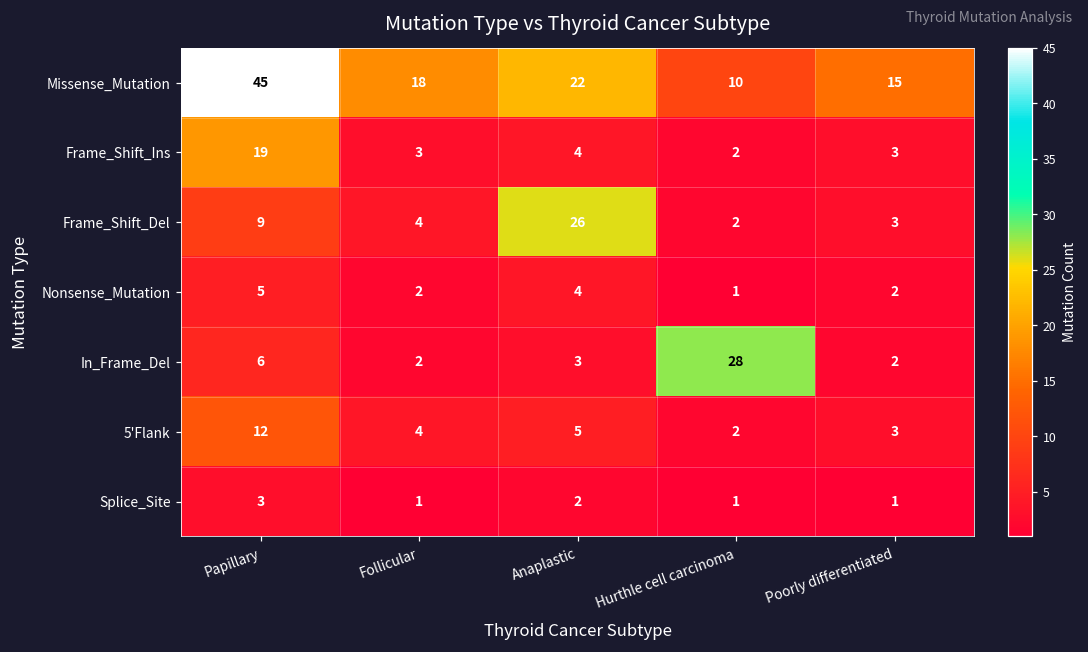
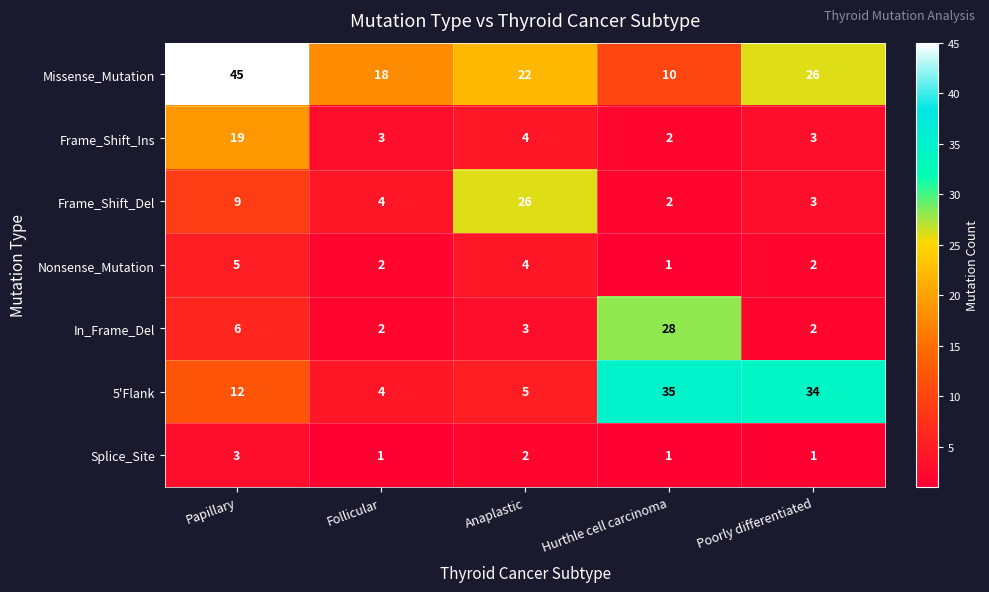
  {
    "Missense_Mutation": {
      "Papillary": 45,
      "Follicular": 18,
      "Anaplastic": 22,
      "Hurthle cell carcinoma": 10,
-     "Poorly differentiated": 15
+     "Poorly differentiated": 26
    },
    "Frame_Shift_Ins": {
      "Papillary": 19,
      "Follicular": 3,
      "Anaplastic": 4,
      "Hurthle cell carcinoma": 2,
      "Poorly differentiated": 3
    },
    "Frame_Shift_Del": {
      "Papillary": 9,
      "Follicular": 4,
      "Anaplastic": 26,
      "Hurthle cell carcinoma": 2,
      "Poorly differentiated": 3
    },
    "Nonsense_Mutation": {
      "Papillary": 5,
      "Follicular": 2,
      "Anaplastic": 4,
      "Hurthle cell carcinoma": 1,
      "Poorly differentiated": 2
    },
    "In_Frame_Del": {
      "Papillary": 6,
      "Follicular": 2,
      "Anaplastic": 3,
      "Hurthle cell carcinoma": 28,
      "Poorly differentiated": 2
    },
    "5'Flank": {
      "Papillary": 12,
      "Follicular": 4,
      "Anaplastic": 5,
-     "Hurthle cell carcinoma": 2,
-     "Poorly differentiated": 3
+     "Hurthle cell carcinoma": 35,
+     "Poorly differentiated": 34
    },
    "Splice_Site": {
      "Papillary": 3,
      "Follicular": 1,
      "Anaplastic": 2,
      "Hurthle cell carcinoma": 1,
      "Poorly differentiated": 1
    }
  }
